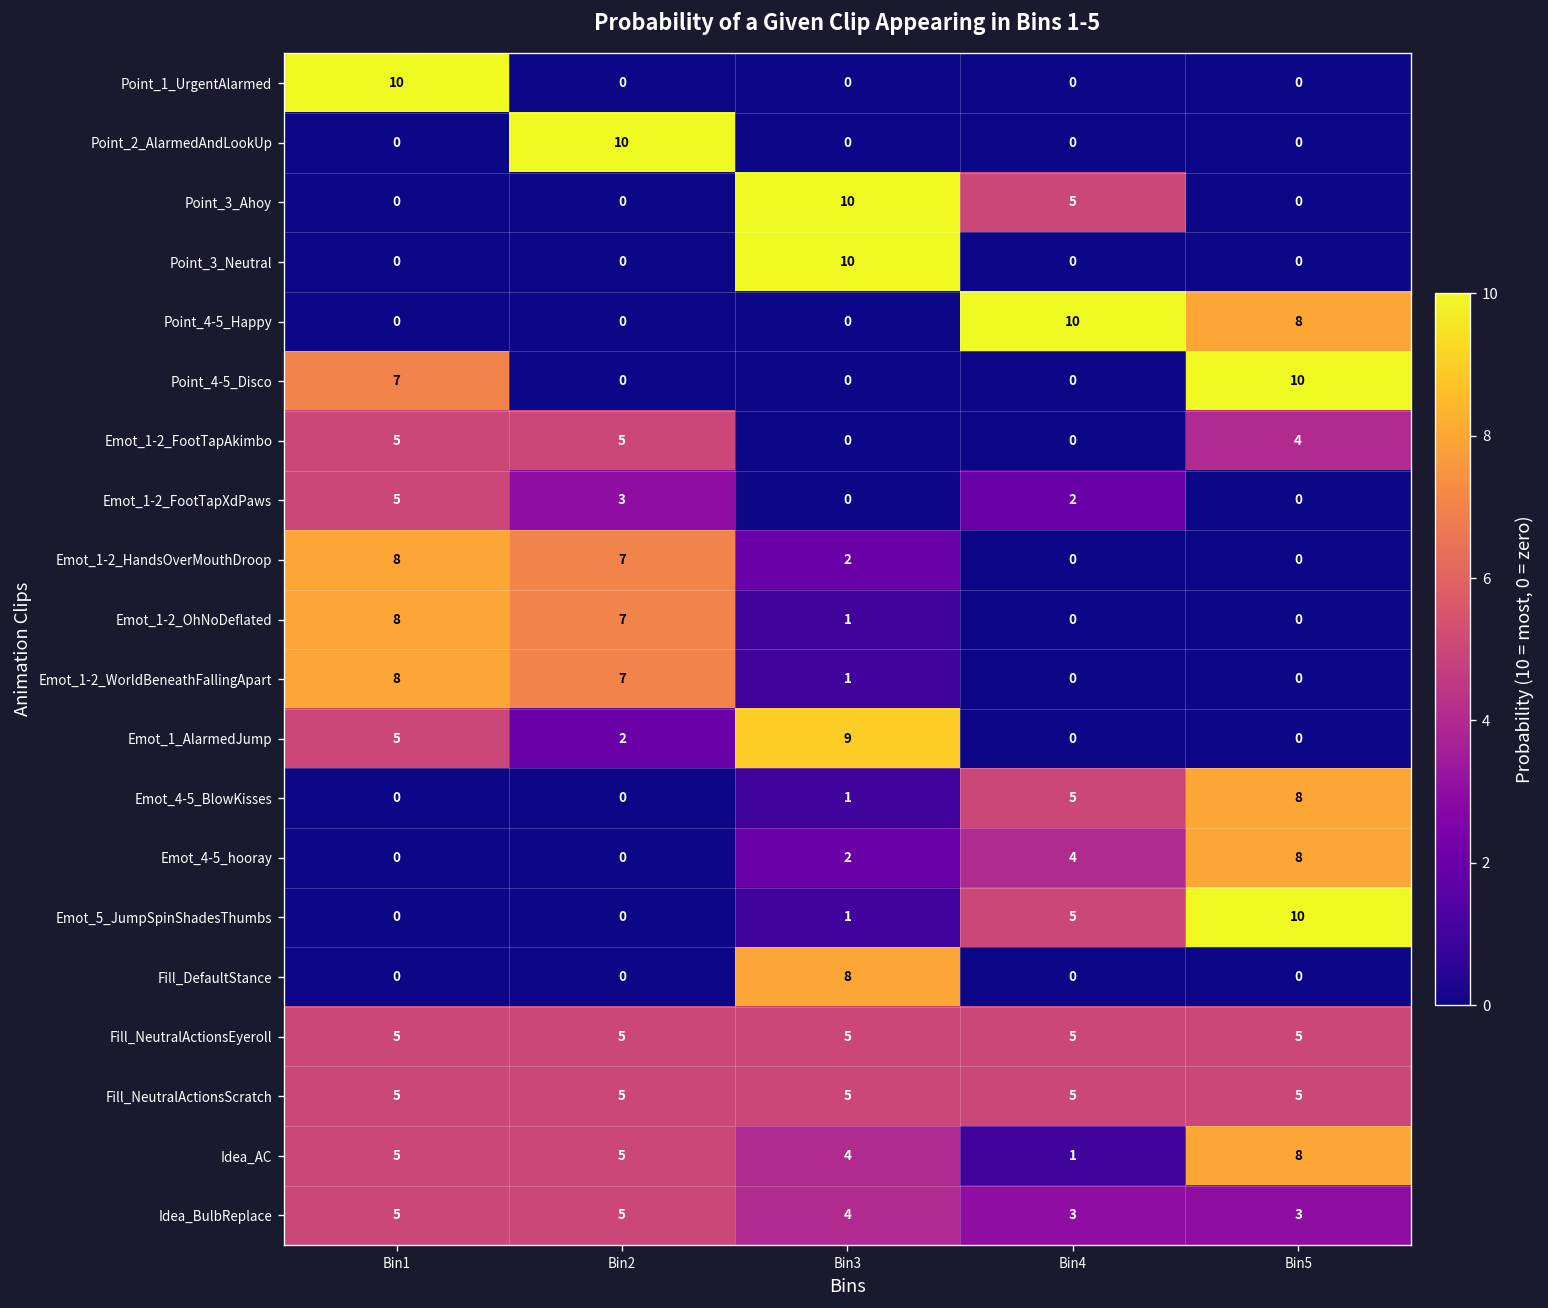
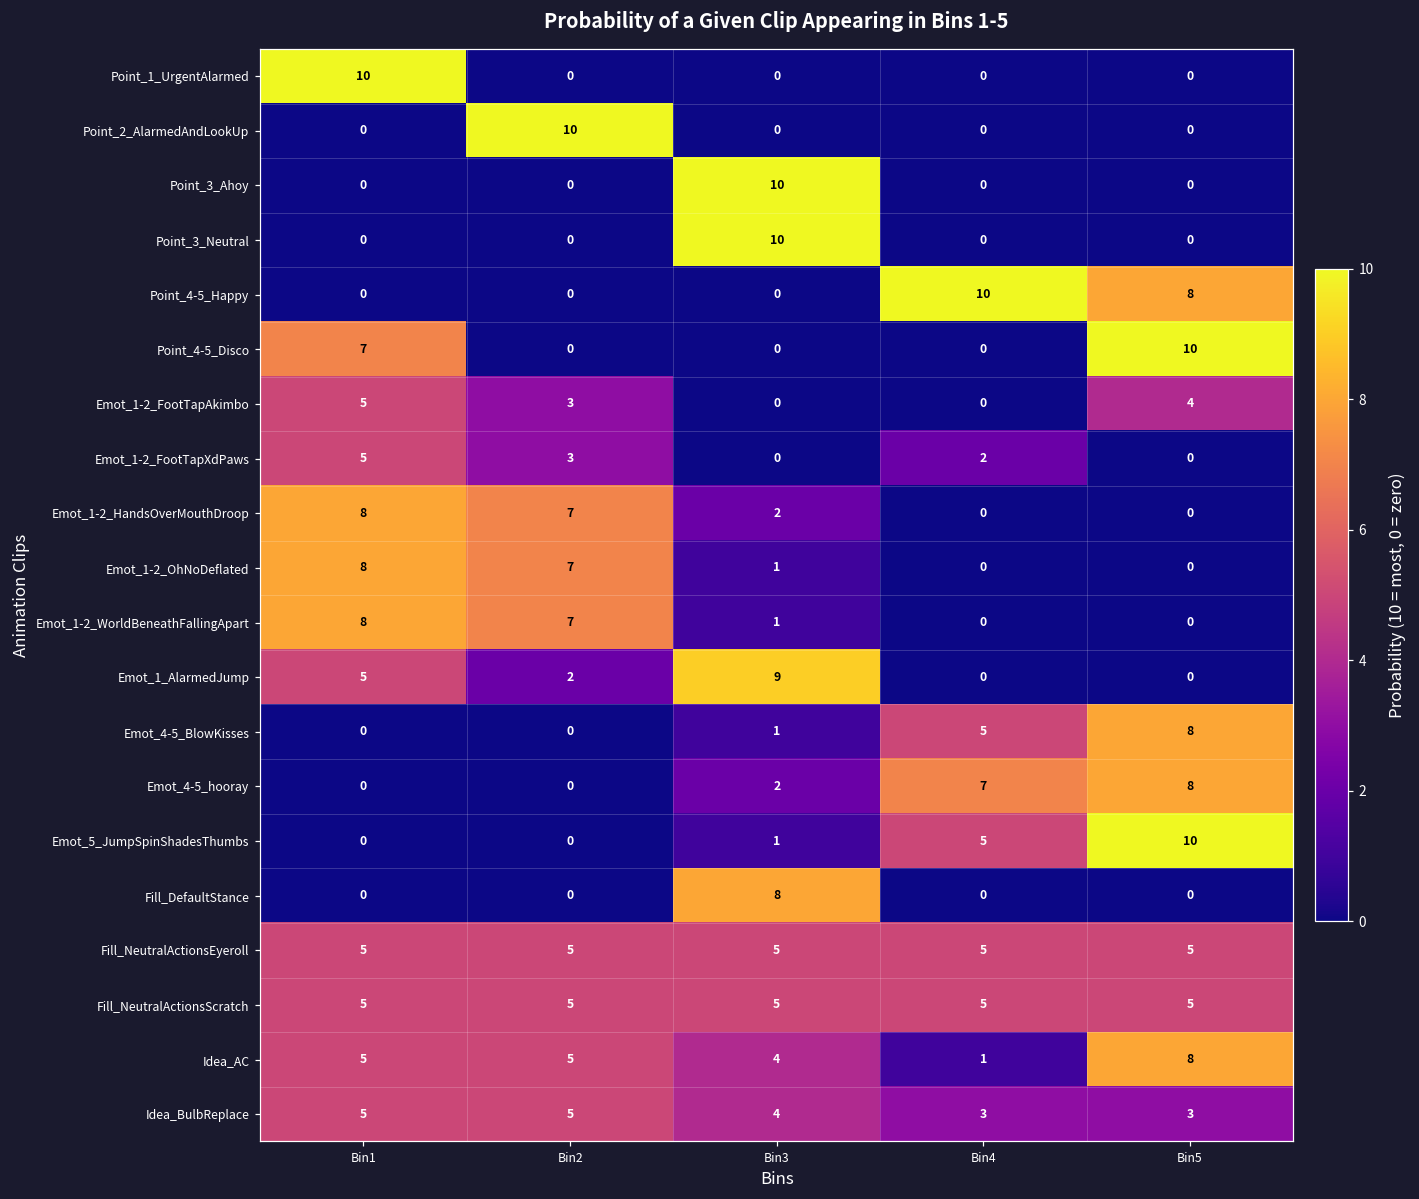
  {
    "Point_1_UrgentAlarmed": {
      "Bin1": 10,
      "Bin2": 0,
      "Bin3": 0,
      "Bin4": 0,
      "Bin5": 0
    },
    "Point_2_AlarmedAndLookUp": {
      "Bin1": 0,
      "Bin2": 10,
      "Bin3": 0,
      "Bin4": 0,
      "Bin5": 0
    },
    "Point_3_Ahoy": {
      "Bin1": 0,
      "Bin2": 0,
      "Bin3": 10,
-     "Bin4": 5,
+     "Bin4": 0,
      "Bin5": 0
    },
    "Point_3_Neutral": {
      "Bin1": 0,
      "Bin2": 0,
      "Bin3": 10,
      "Bin4": 0,
      "Bin5": 0
    },
    "Point_4-5_Happy": {
      "Bin1": 0,
      "Bin2": 0,
      "Bin3": 0,
      "Bin4": 10,
      "Bin5": 8
    },
    "Point_4-5_Disco": {
      "Bin1": 7,
      "Bin2": 0,
      "Bin3": 0,
      "Bin4": 0,
      "Bin5": 10
    },
    "Emot_1-2_FootTapAkimbo": {
      "Bin1": 5,
-     "Bin2": 5,
+     "Bin2": 3,
      "Bin3": 0,
      "Bin4": 0,
      "Bin5": 4
    },
    "Emot_1-2_FootTapXdPaws": {
      "Bin1": 5,
      "Bin2": 3,
      "Bin3": 0,
      "Bin4": 2,
      "Bin5": 0
    },
    "Emot_1-2_HandsOverMouthDroop": {
      "Bin1": 8,
      "Bin2": 7,
      "Bin3": 2,
      "Bin4": 0,
      "Bin5": 0
    },
    "Emot_1-2_OhNoDeflated": {
      "Bin1": 8,
      "Bin2": 7,
      "Bin3": 1,
      "Bin4": 0,
      "Bin5": 0
    },
    "Emot_1-2_WorldBeneathFallingApart": {
      "Bin1": 8,
      "Bin2": 7,
      "Bin3": 1,
      "Bin4": 0,
      "Bin5": 0
    },
    "Emot_1_AlarmedJump": {
      "Bin1": 5,
      "Bin2": 2,
      "Bin3": 9,
      "Bin4": 0,
      "Bin5": 0
    },
    "Emot_4-5_BlowKisses": {
      "Bin1": 0,
      "Bin2": 0,
      "Bin3": 1,
      "Bin4": 5,
      "Bin5": 8
    },
    "Emot_4-5_hooray": {
      "Bin1": 0,
      "Bin2": 0,
      "Bin3": 2,
-     "Bin4": 4,
+     "Bin4": 7,
      "Bin5": 8
    },
    "Emot_5_JumpSpinShadesThumbs": {
      "Bin1": 0,
      "Bin2": 0,
      "Bin3": 1,
      "Bin4": 5,
      "Bin5": 10
    },
    "Fill_DefaultStance": {
      "Bin1": 0,
      "Bin2": 0,
      "Bin3": 8,
      "Bin4": 0,
      "Bin5": 0
    },
    "Fill_NeutralActionsEyeroll": {
      "Bin1": 5,
      "Bin2": 5,
      "Bin3": 5,
      "Bin4": 5,
      "Bin5": 5
    },
    "Fill_NeutralActionsScratch": {
      "Bin1": 5,
      "Bin2": 5,
      "Bin3": 5,
      "Bin4": 5,
      "Bin5": 5
    },
    "Idea_AC": {
      "Bin1": 5,
      "Bin2": 5,
      "Bin3": 4,
      "Bin4": 1,
      "Bin5": 8
    },
    "Idea_BulbReplace": {
      "Bin1": 5,
      "Bin2": 5,
      "Bin3": 4,
      "Bin4": 3,
      "Bin5": 3
    }
  }
